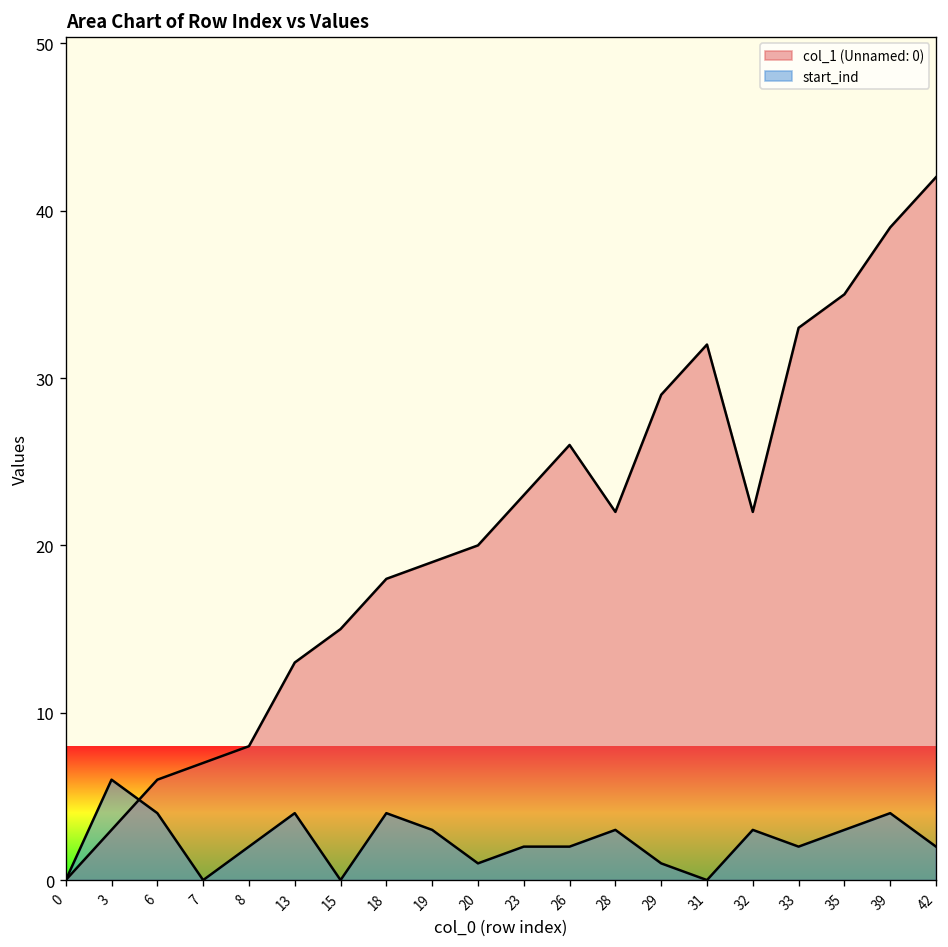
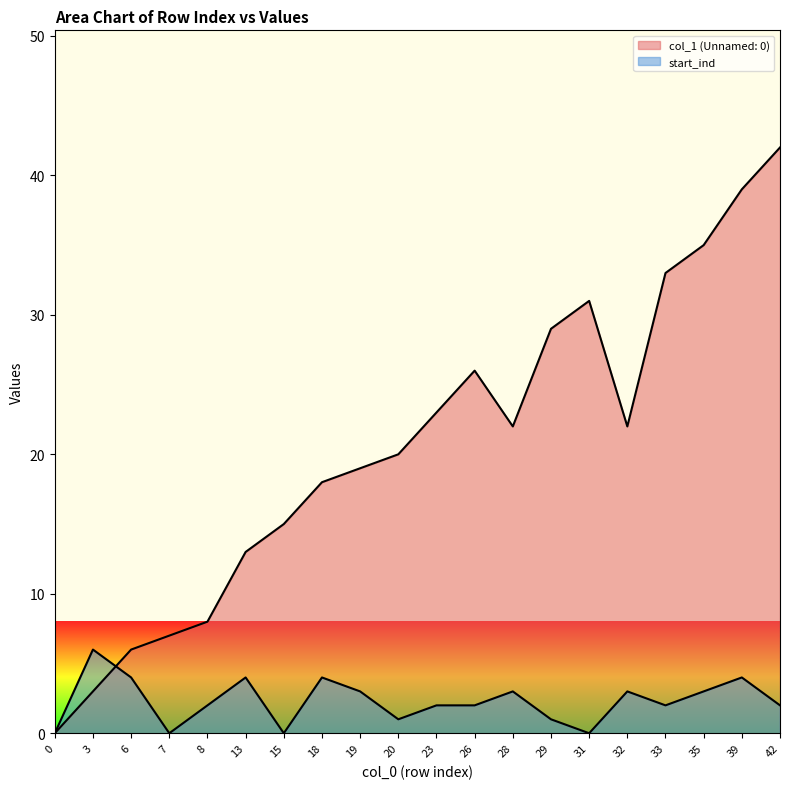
  {
    "col_1 (Unnamed: 0)": {
      "3": 3,
      "6": 6,
      "7": 7,
      "8": 8,
      "13": 13,
      "15": 15,
      "18": 18,
      "19": 19,
      "20": 20,
      "23": 23,
      "26": 26,
      "28": 22,
      "29": 29,
-     "31": 32,
+     "31": 31,
      "32": 22,
      "33": 33,
      "35": 35,
      "39": 39,
      "42": 42
    },
    "start_ind": {
      "3": 6,
      "6": 4,
      "7": 0,
      "8": 2,
      "13": 4,
      "15": 0,
      "18": 4,
      "19": 3,
      "20": 1,
      "23": 2,
      "26": 2,
      "28": 3,
      "29": 1,
      "31": 0,
      "32": 3,
      "33": 2,
      "35": 3,
      "39": 4,
      "42": 2
    }
  }
